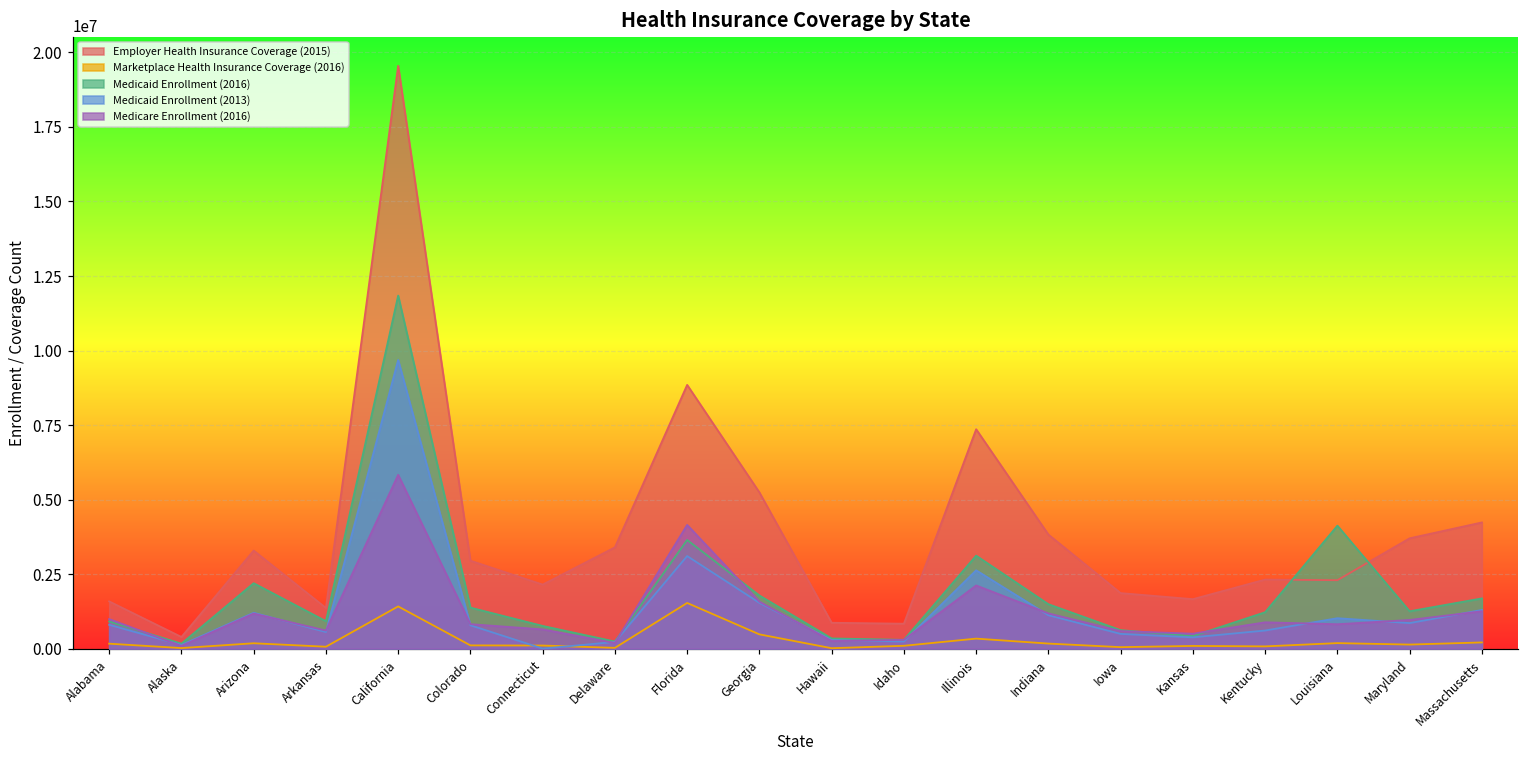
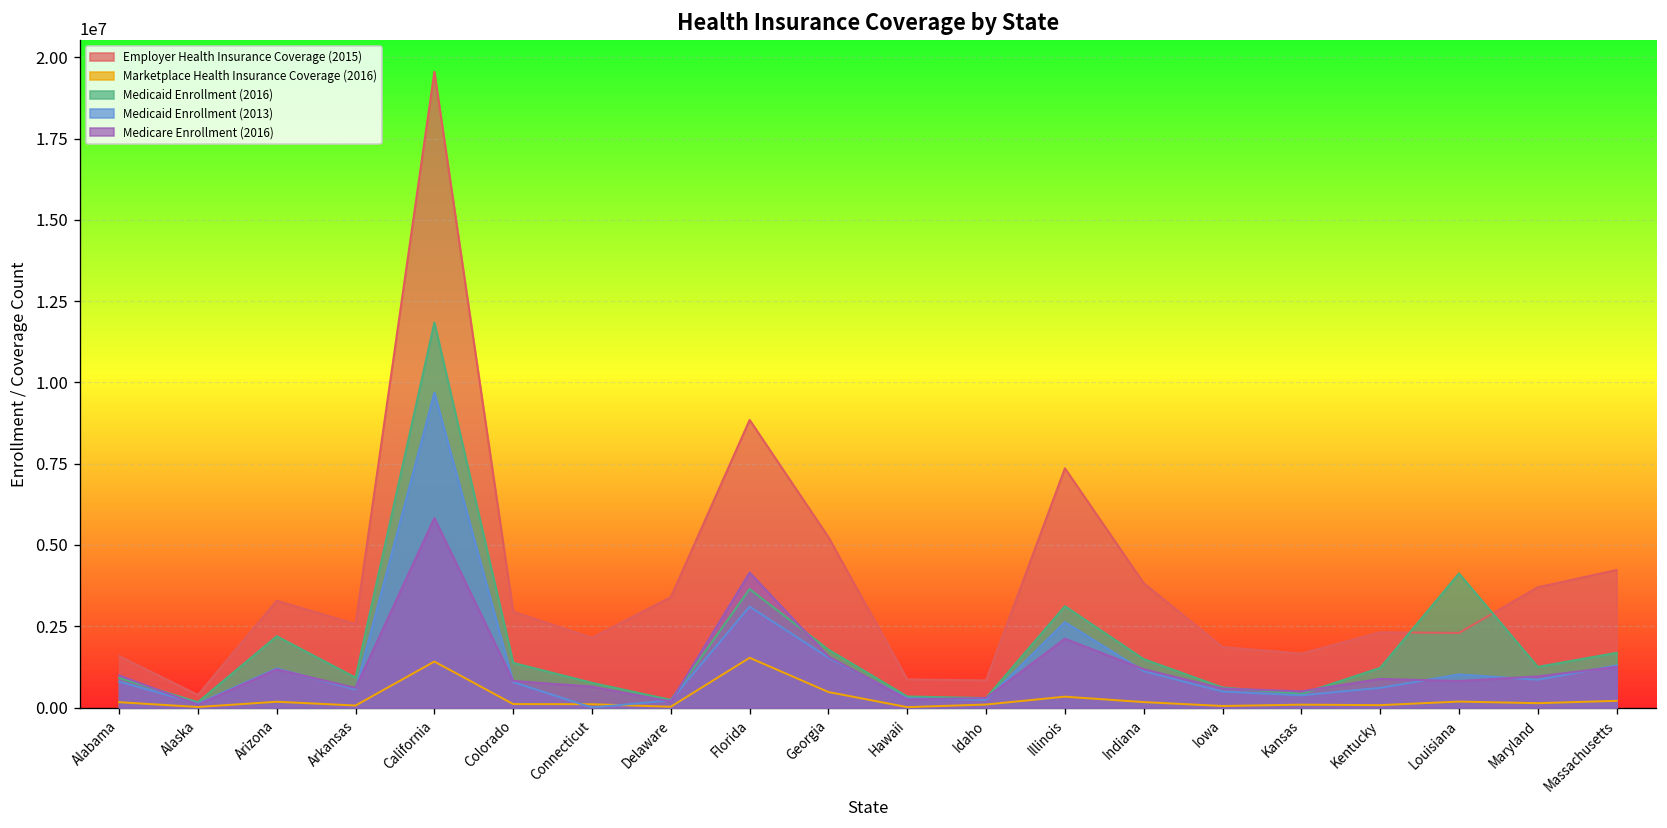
  {
    "Employer Health Insurance Coverage (2015)": {
      "Alabama": 1600000,
      "Alaska": 400000,
      "Arizona": 3300000,
-     "Arkansas": 1400000,
+     "Arkansas": 2600000,
      "California": 19600000,
      "Colorado": 2900000,
      "Connecticut": 2100000,
      "Delaware": 3400000,
      "Florida": 8800000,
      "Georgia": 5200000,
      "Hawaii": 900000,
      "Idaho": 800000,
      "Illinois": 7400000,
      "Indiana": 3800000,
      "Iowa": 1900000,
      "Kansas": 1700000,
      "Kentucky": 2300000,
      "Louisiana": 2300000,
      "Maryland": 3700000,
      "Massachusetts": 4200000
    },
    "Marketplace Health Insurance Coverage (2016)": {
      "Alabama": 200000,
      "Arizona": 200000,
      "Arkansas": 100000,
      "California": 1400000,
      "Colorado": 100000,
      "Connecticut": 100000,
      "Delaware": 0,
      "Florida": 1500000,
      "Georgia": 500000,
      "Hawaii": 0,
      "Idaho": 100000,
      "Illinois": 300000,
      "Indiana": 200000,
      "Iowa": 0,
      "Kansas": 100000,
      "Kentucky": 100000,
      "Louisiana": 200000,
      "Maryland": 100000,
      "Massachusetts": 200000
    },
    "Medicaid Enrollment (2016)": {
      "Arizona": 2200000,
      "Arkansas": 900000,
      "California": 11800000,
      "Colorado": 1400000,
      "Connecticut": 800000,
      "Florida": 3600000,
      "Georgia": 1800000,
      "Illinois": 3100000,
      "Indiana": 1500000,
      "Kentucky": 1200000,
      "Louisiana": 4100000,
      "Maryland": 1300000,
      "Massachusetts": 1700000
    },
    "Medicaid Enrollment (2013)": {
      "Alabama": 800000,
      "California": 9700000,
      "Connecticut": 0,
      "Florida": 3100000,
      "Illinois": 2600000,
      "Iowa": 500000,
      "Kentucky": 600000,
      "Louisiana": 1000000,
      "Maryland": 900000
    },
    "Medicare Enrollment (2016)": {
      "California": 5800000,
      "Connecticut": 600000,
      "Florida": 4100000,
      "Illinois": 2100000,
      "Kentucky": 900000,
      "Louisiana": 800000,
      "Maryland": 1000000
    }
  }
